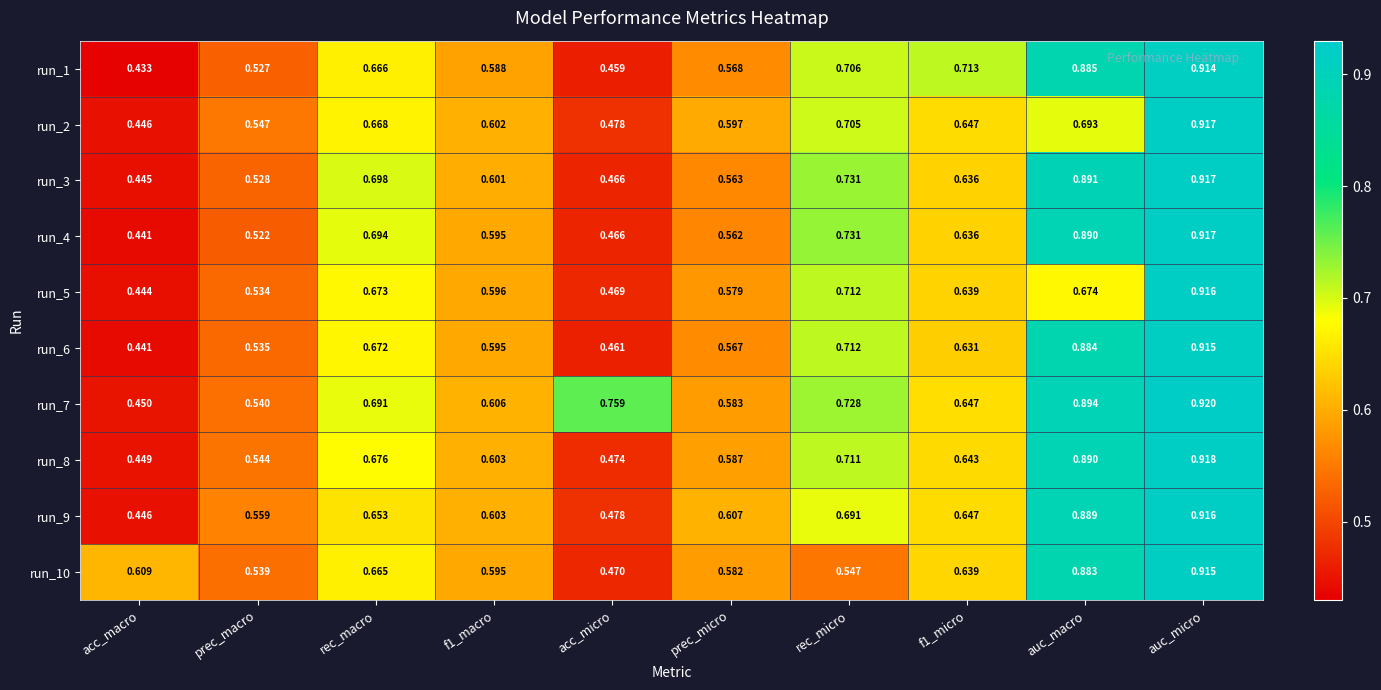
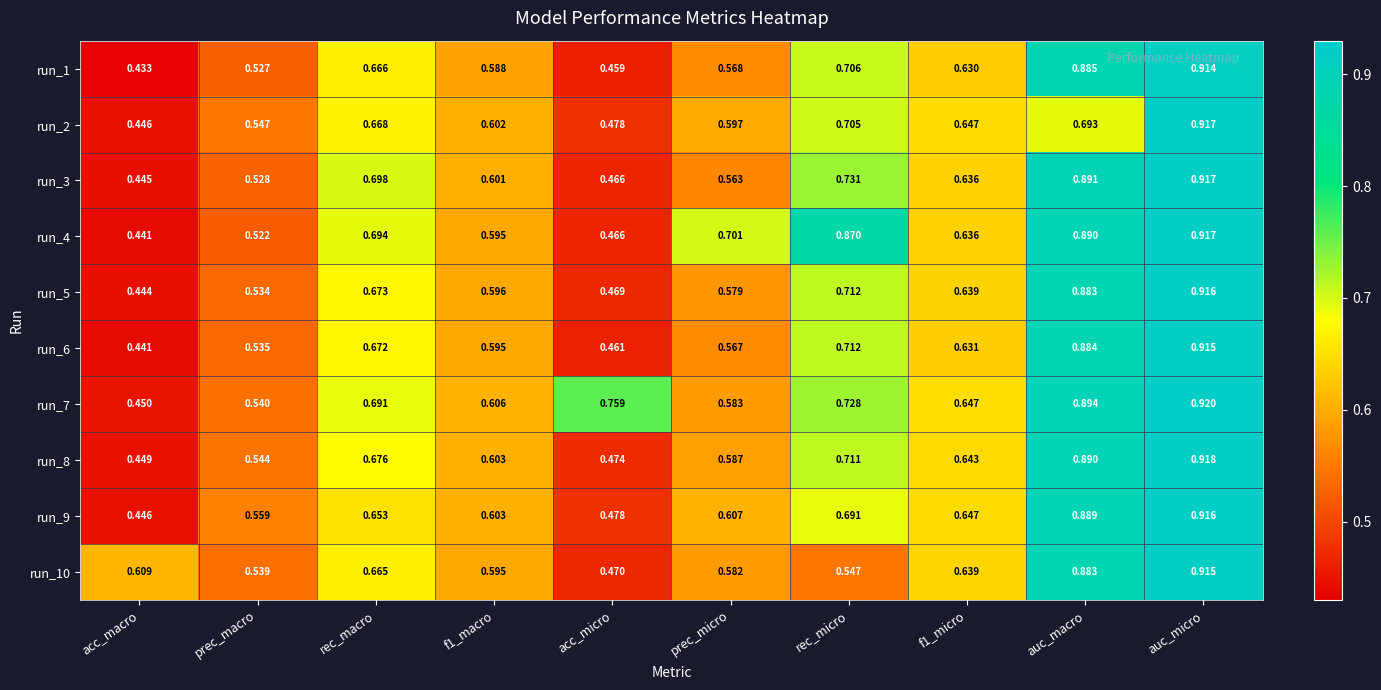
  {
    "run_1": {
      "acc_macro": 0.433,
      "prec_macro": 0.527,
      "rec_macro": 0.666,
      "f1_macro": 0.588,
      "acc_micro": 0.459,
      "prec_micro": 0.568,
      "rec_micro": 0.706,
-     "f1_micro": 0.713,
+     "f1_micro": 0.630,
      "auc_macro": 0.885
    },
    "run_2": {
      "acc_macro": 0.446,
      "prec_macro": 0.547,
      "rec_macro": 0.668,
      "f1_macro": 0.602,
      "acc_micro": 0.478,
      "prec_micro": 0.597,
      "rec_micro": 0.705,
      "f1_micro": 0.647,
      "auc_macro": 0.693,
      "auc_micro": 0.917
    },
    "run_3": {
      "acc_macro": 0.445,
      "prec_macro": 0.528,
      "rec_macro": 0.698,
      "f1_macro": 0.601,
      "acc_micro": 0.466,
      "prec_micro": 0.563,
      "rec_micro": 0.731,
      "f1_micro": 0.636,
      "auc_macro": 0.891,
      "auc_micro": 0.917
    },
    "run_4": {
      "acc_macro": 0.441,
      "prec_macro": 0.522,
      "rec_macro": 0.694,
      "f1_macro": 0.595,
      "acc_micro": 0.466,
-     "prec_micro": 0.562,
-     "rec_micro": 0.731,
+     "prec_micro": 0.701,
+     "rec_micro": 0.870,
      "f1_micro": 0.636,
      "auc_macro": 0.890,
      "auc_micro": 0.917
    },
    "run_5": {
      "acc_macro": 0.444,
      "prec_macro": 0.534,
      "rec_macro": 0.673,
      "f1_macro": 0.596,
      "acc_micro": 0.469,
      "prec_micro": 0.579,
      "rec_micro": 0.712,
      "f1_micro": 0.639,
-     "auc_macro": 0.674,
+     "auc_macro": 0.883,
      "auc_micro": 0.916
    },
    "run_6": {
      "acc_macro": 0.441,
      "prec_macro": 0.535,
      "rec_macro": 0.672,
      "f1_macro": 0.595,
      "acc_micro": 0.461,
      "prec_micro": 0.567,
      "rec_micro": 0.712,
      "f1_micro": 0.631,
      "auc_macro": 0.884,
      "auc_micro": 0.915
    },
    "run_7": {
      "acc_macro": 0.450,
      "prec_macro": 0.540,
      "rec_macro": 0.691,
      "f1_macro": 0.606,
      "acc_micro": 0.759,
      "prec_micro": 0.583,
      "rec_micro": 0.728,
      "f1_micro": 0.647,
      "auc_macro": 0.894,
      "auc_micro": 0.920
    },
    "run_8": {
      "acc_macro": 0.449,
      "prec_macro": 0.544,
      "rec_macro": 0.676,
      "f1_macro": 0.603,
      "acc_micro": 0.474,
      "prec_micro": 0.587,
      "rec_micro": 0.711,
      "f1_micro": 0.643,
      "auc_macro": 0.890,
      "auc_micro": 0.918
    },
    "run_9": {
      "acc_macro": 0.446,
      "prec_macro": 0.559,
      "rec_macro": 0.653,
      "f1_macro": 0.603,
      "acc_micro": 0.478,
      "prec_micro": 0.607,
      "rec_micro": 0.691,
      "f1_micro": 0.647,
      "auc_macro": 0.889,
      "auc_micro": 0.916
    },
    "run_10": {
      "acc_macro": 0.609,
      "prec_macro": 0.539,
      "rec_macro": 0.665,
      "f1_macro": 0.595,
      "acc_micro": 0.470,
      "prec_micro": 0.582,
      "rec_micro": 0.547,
      "f1_micro": 0.639,
      "auc_macro": 0.883,
      "auc_micro": 0.915
    }
  }
